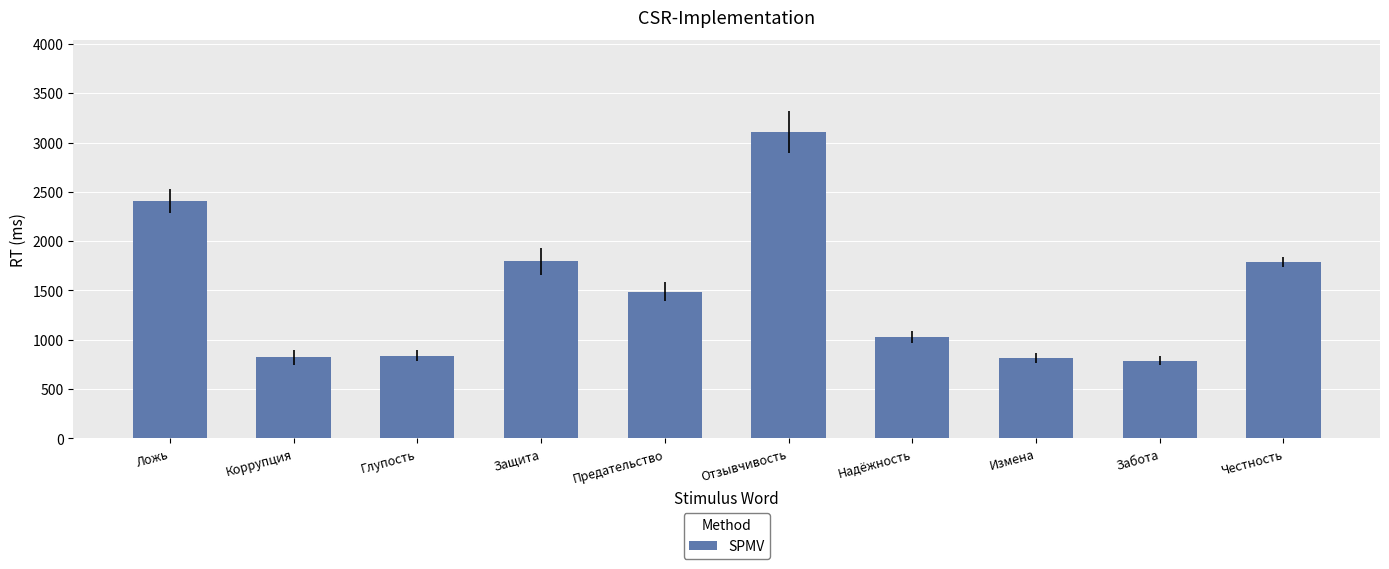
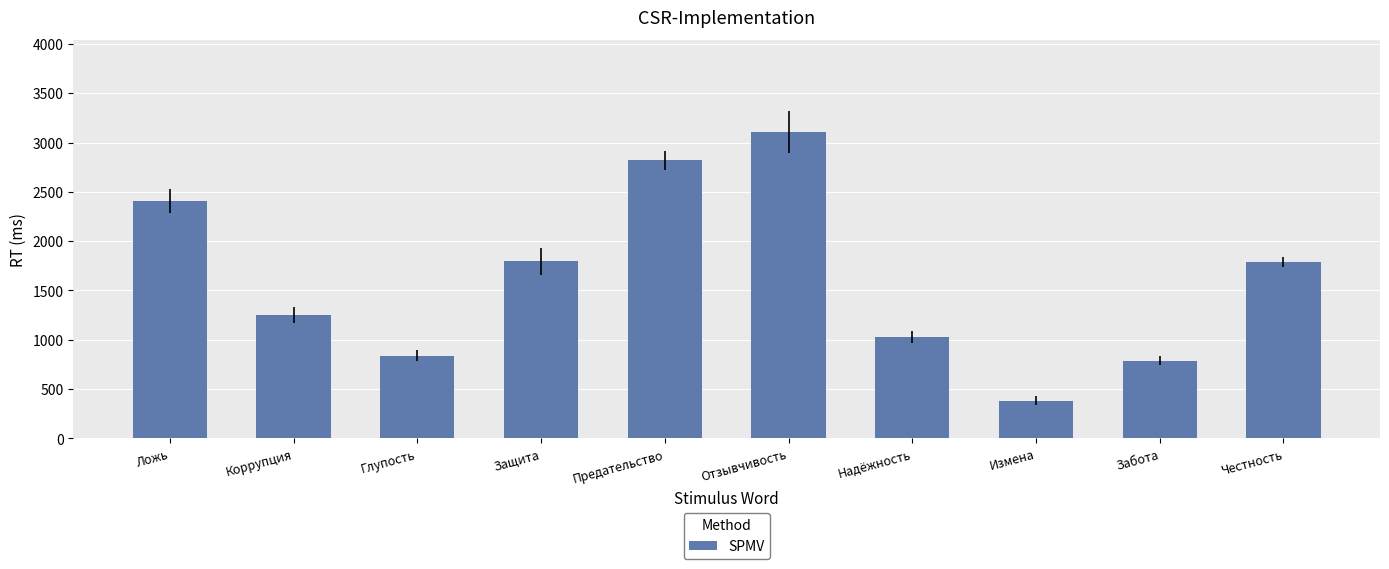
  {
    "Ложь": 2400,
-   "Коррупция": 800,
+   "Коррупция": 1200,
    "Глупость": 800,
    "Защита": 1800,
-   "Предательство": 1500,
+   "Предательство": 2800,
    "Отзывчивость": 3100,
    "Надёжность": 1000,
-   "Измена": 800,
+   "Измена": 400,
    "Забота": 800,
    "Честность": 1800
  }
